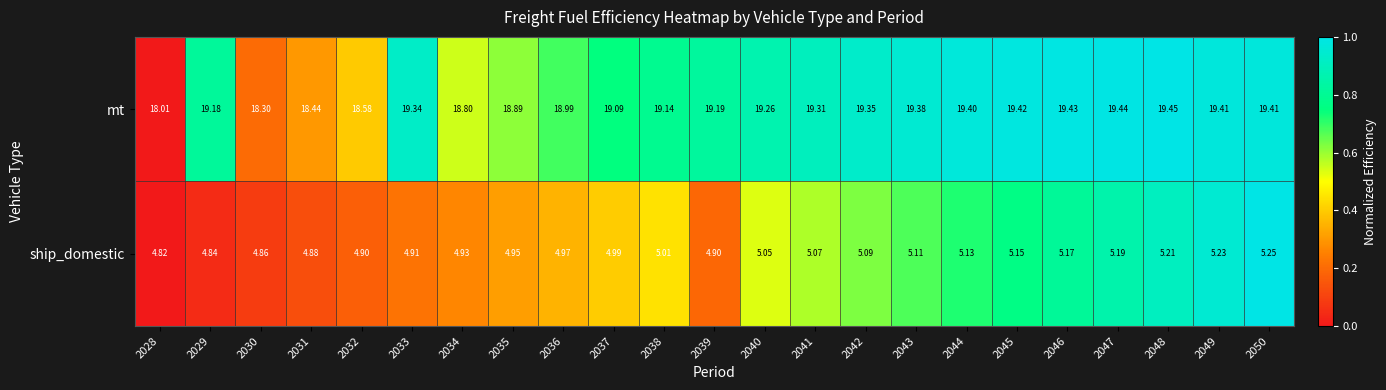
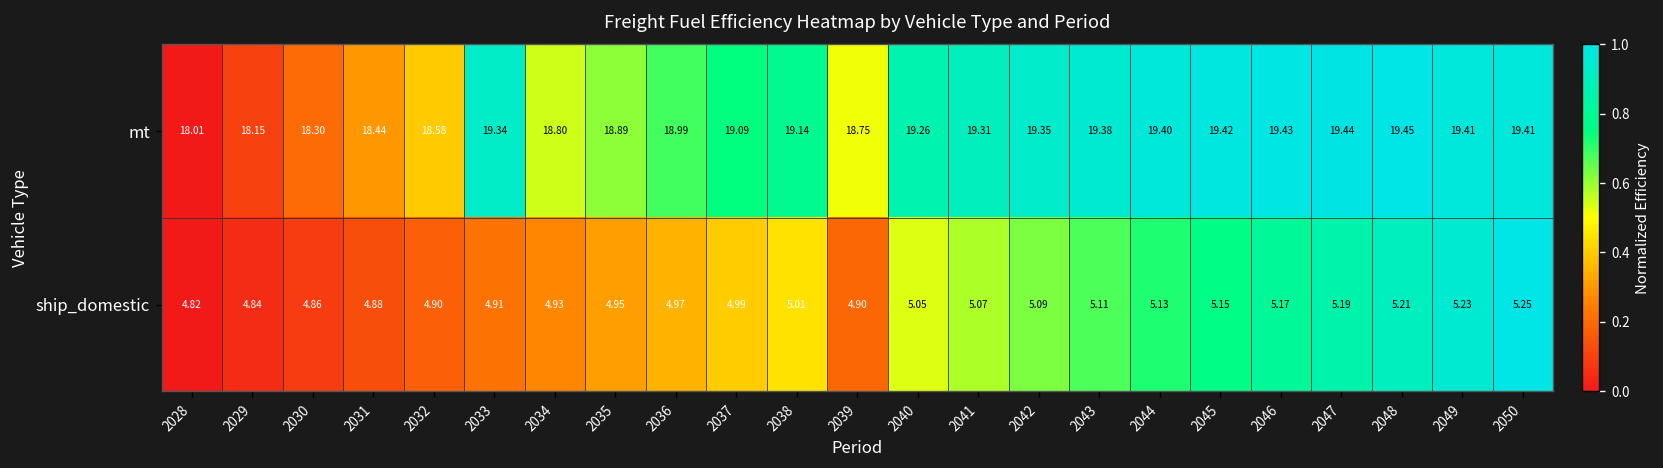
  {
    "mt": {
      "2028": 18.01,
-     "2029": 19.18,
+     "2029": 18.15,
      "2030": 18.30,
      "2031": 18.44,
      "2032": 18.58,
      "2033": 19.34,
      "2034": 18.80,
      "2035": 18.89,
      "2036": 18.99,
      "2037": 19.09,
      "2038": 19.14,
-     "2039": 19.19,
+     "2039": 18.75,
      "2040": 19.26,
      "2041": 19.31,
      "2042": 19.35,
      "2043": 19.38,
      "2044": 19.40,
      "2045": 19.42,
      "2046": 19.43,
      "2047": 19.44,
      "2048": 19.45,
      "2049": 19.41,
      "2050": 19.41
    },
    "ship_domestic": {
      "2028": 4.82,
      "2029": 4.84,
      "2030": 4.86,
      "2031": 4.88,
      "2032": 4.90,
      "2033": 4.91,
      "2034": 4.93,
      "2035": 4.95,
      "2036": 4.97,
      "2037": 4.99,
      "2038": 5.01,
      "2039": 4.90,
      "2040": 5.05,
      "2041": 5.07,
      "2042": 5.09,
      "2043": 5.11,
      "2044": 5.13,
      "2045": 5.15,
      "2046": 5.17,
      "2047": 5.19,
      "2048": 5.21,
      "2049": 5.23,
      "2050": 5.25
    }
  }
